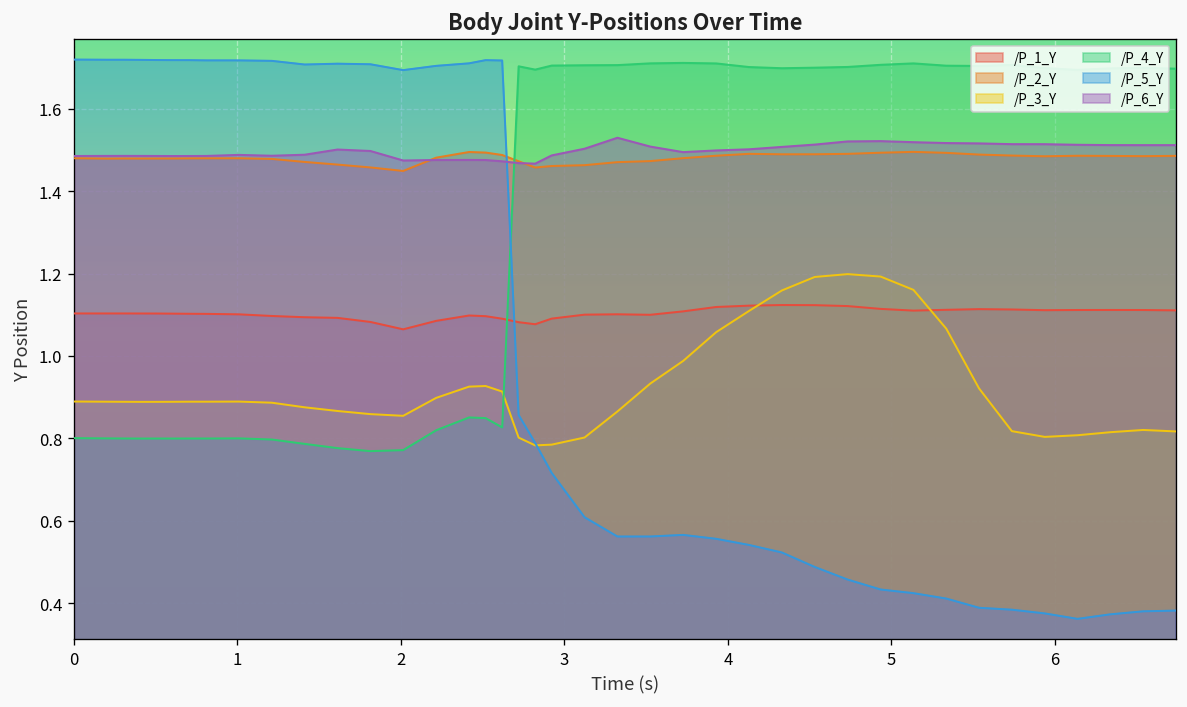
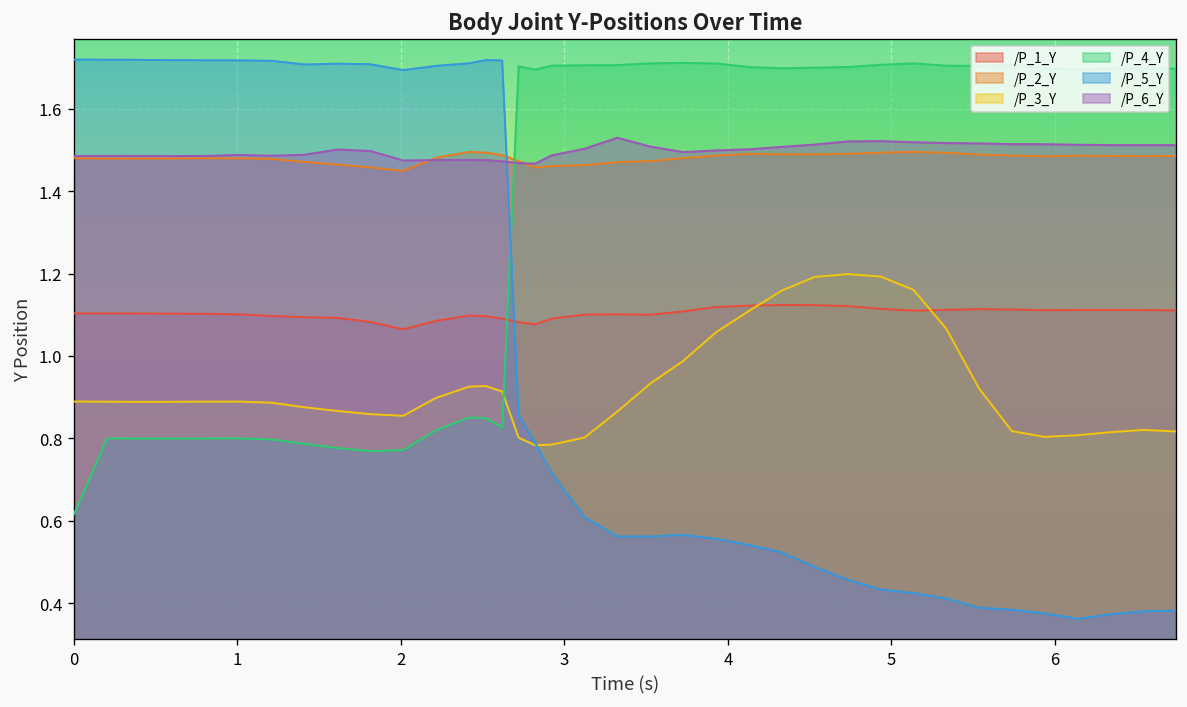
  {
    "/P_4_Y": {
-     "0": 0.80
+     "0": 0.62
    },
    "/P_5_Y": {
      "0": 1.72
    }
  }
